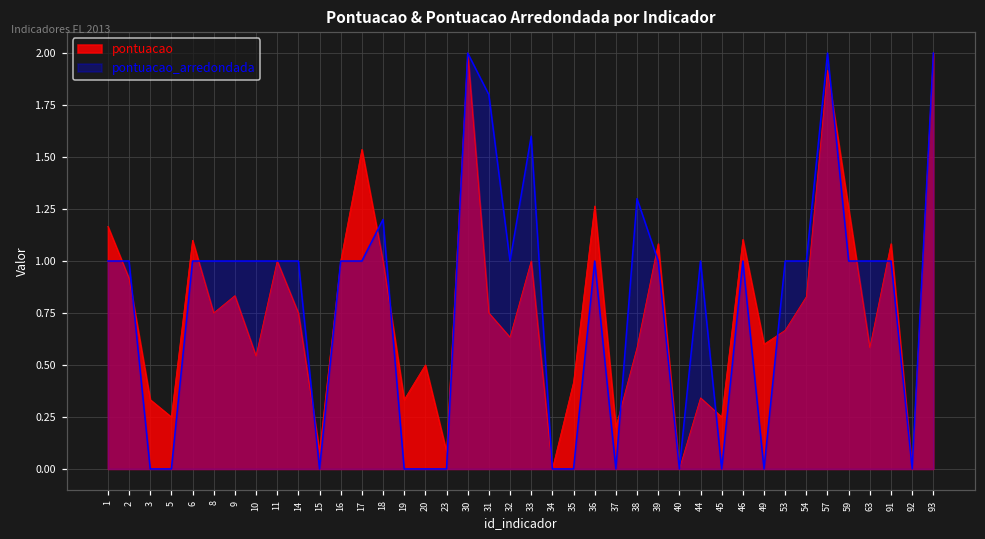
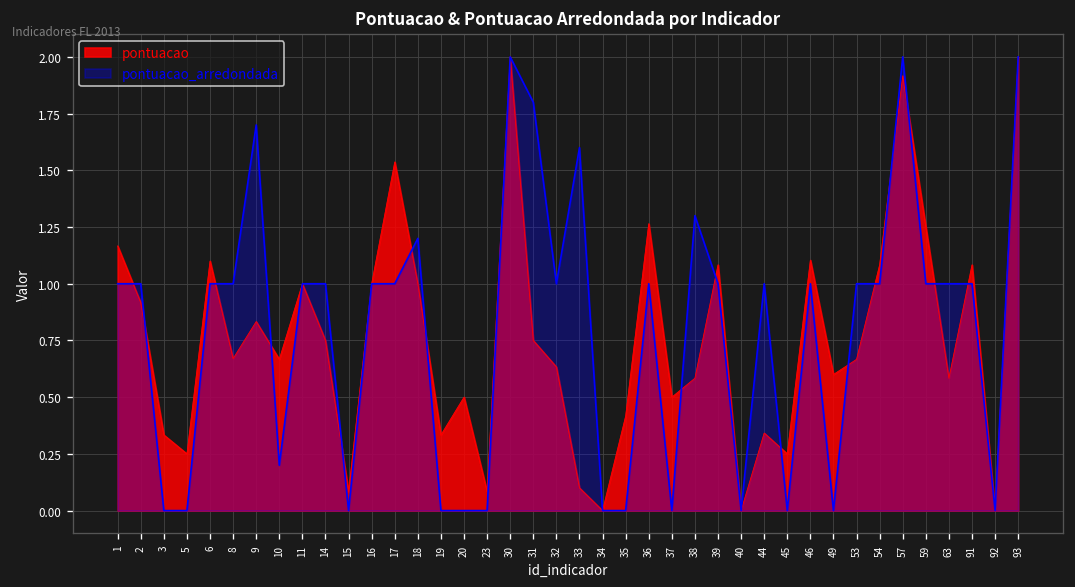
  {
    "pontuacao": {
      "1": 1.17,
      "2": 0.92,
      "3": 0.33,
      "5": 0.25,
      "6": 1.10,
-     "8": 0.75,
+     "8": 0.67,
      "9": 0.83,
-     "10": 0.54,
+     "10": 0.67,
      "14": 0.75,
      "15": 0.08,
      "17": 1.54,
      "18": 1.00,
      "19": 0.33,
      "20": 0.50,
      "23": 0.08,
      "31": 0.75,
      "32": 0.63,
-     "33": 1.0,
+     "33": 0.1,
      "35": 0.42,
      "36": 1.26,
-     "37": 0.2,
+     "37": 0.5,
      "38": 0.58,
      "39": 1.08,
      "44": 0.34,
      "45": 0.25,
      "46": 1.10,
      "49": 0.60,
      "53": 0.67,
-     "54": 0.83,
+     "54": 1.08,
      "57": 1.92,
      "59": 1.25,
      "63": 0.58,
      "91": 1.08
    },
    "pontuacao_arredondada": {
      "1": 1.0,
      "2": 1.0,
      "3": 0.0,
      "5": 0.0,
      "6": 1.0,
      "8": 1.0,
-     "9": 1.0,
-     "10": 1.0,
+     "9": 1.7,
+     "10": 0.2,
      "14": 1.0,
      "15": 0.0,
      "17": 1.0,
      "18": 1.2,
      "19": 0.0,
      "20": 0.0,
      "23": 0.0,
      "31": 1.8,
      "32": 1.0,
      "33": 1.6,
      "35": 0.0,
      "36": 1.0,
      "37": 0.0,
      "38": 1.3,
      "39": 1.0,
      "44": 1.0,
      "45": 0.0,
      "46": 1.0,
      "49": 0.0,
      "53": 1.0,
      "54": 1.0,
      "57": 2.0,
      "59": 1.0,
      "63": 1.0,
      "91": 1.0
    }
  }
